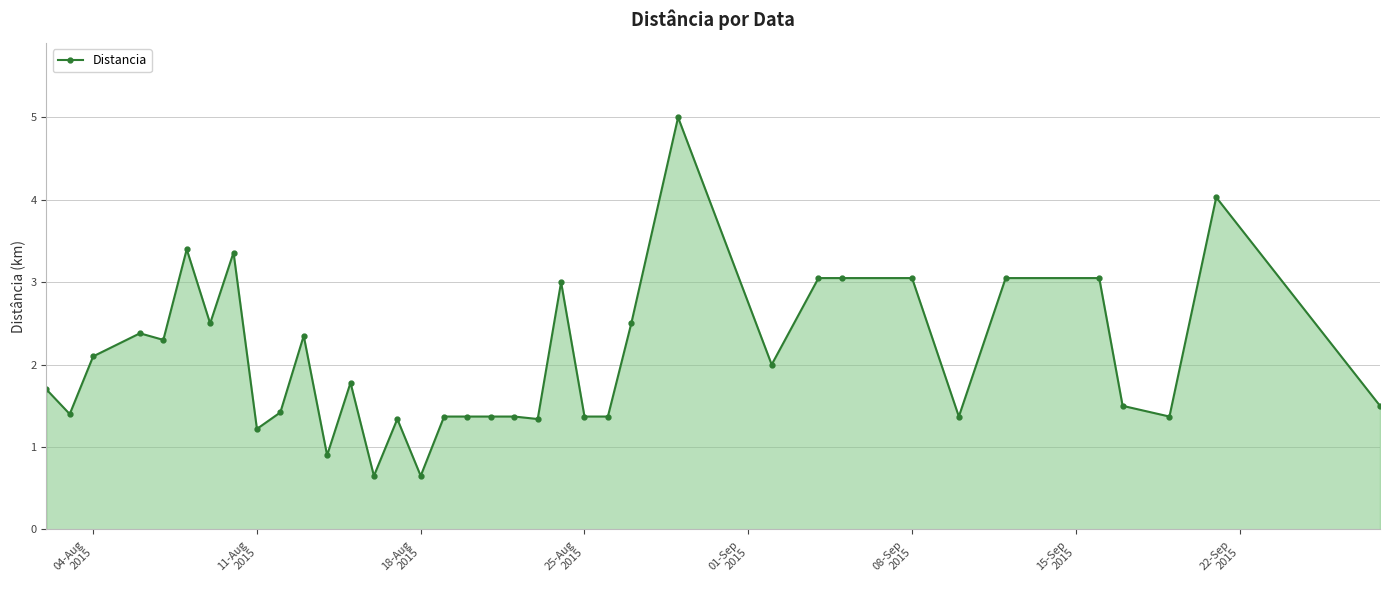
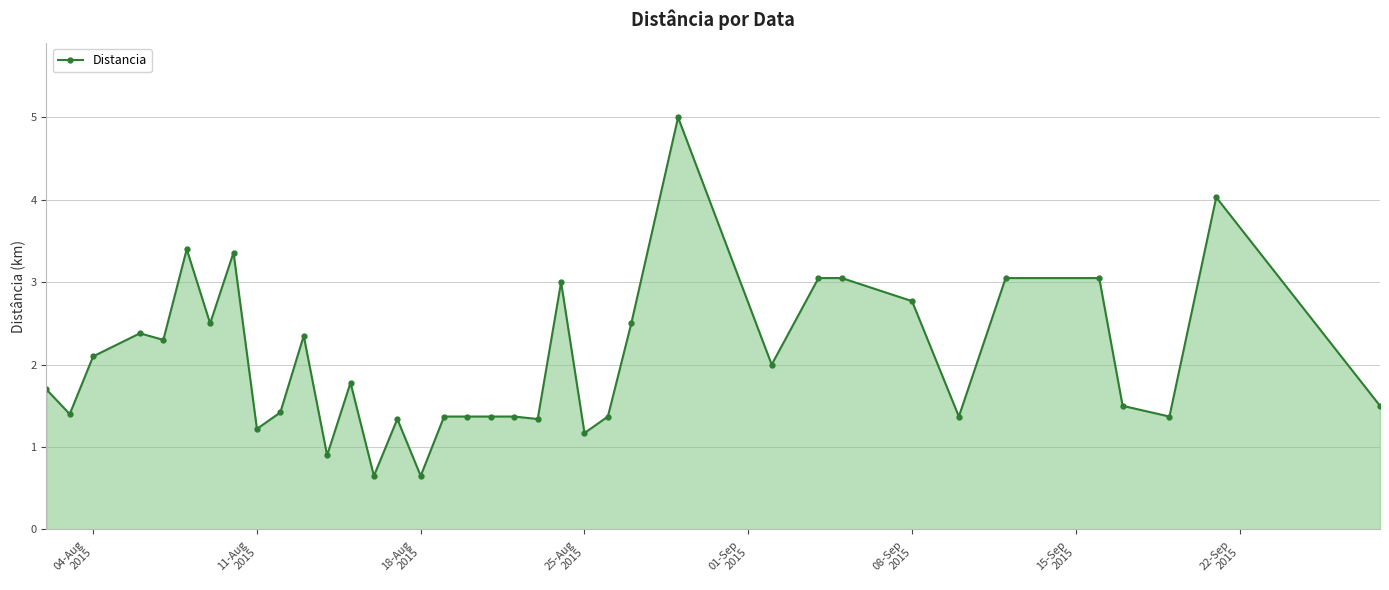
  {
    "04-Aug 2015": 2.1,
    "11-Aug 2015": 1.2,
    "18-Aug 2015": 0.7,
-   "25-Aug 2015": 1.4,
-   "08-Sep 2015": 3.1
+   "25-Aug 2015": 1.2,
+   "08-Sep 2015": 2.8
  }
